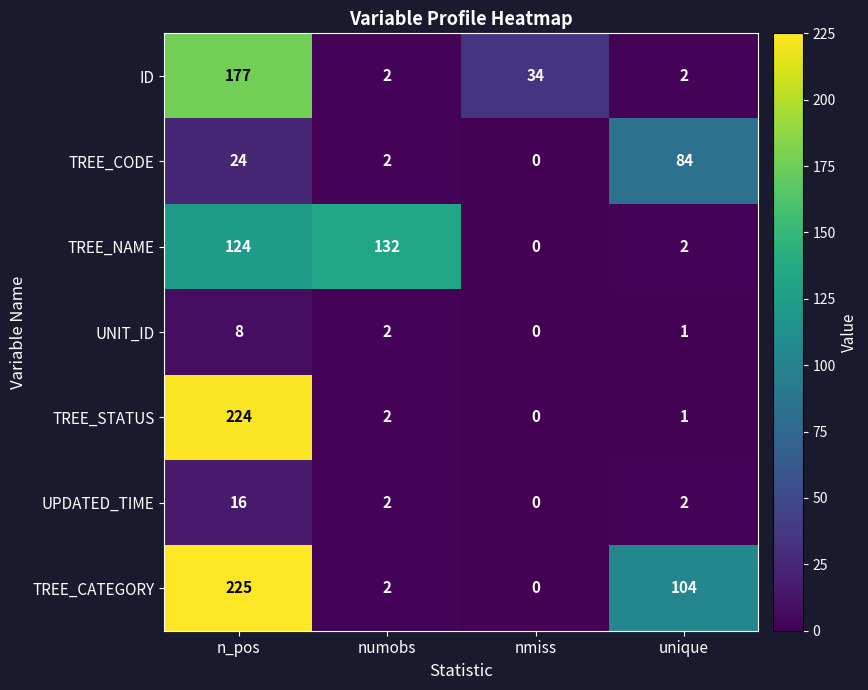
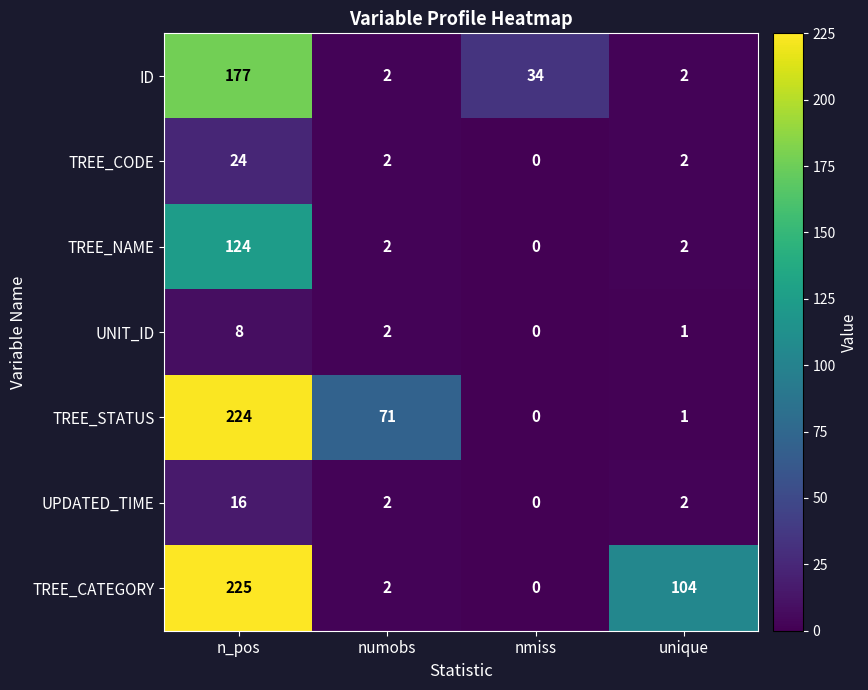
  {
    "ID": {
      "n_pos": 177,
      "numobs": 2,
      "nmiss": 34,
      "unique": 2
    },
    "TREE_CODE": {
      "n_pos": 24,
      "numobs": 2,
      "nmiss": 0,
-     "unique": 84
+     "unique": 2
    },
    "TREE_NAME": {
      "n_pos": 124,
-     "numobs": 132,
+     "numobs": 2,
      "nmiss": 0,
      "unique": 2
    },
    "UNIT_ID": {
      "n_pos": 8,
      "numobs": 2,
      "nmiss": 0,
      "unique": 1
    },
    "TREE_STATUS": {
      "n_pos": 224,
-     "numobs": 2,
+     "numobs": 71,
      "nmiss": 0,
      "unique": 1
    },
    "UPDATED_TIME": {
      "n_pos": 16,
      "numobs": 2,
      "nmiss": 0,
      "unique": 2
    },
    "TREE_CATEGORY": {
      "n_pos": 225,
      "numobs": 2,
      "nmiss": 0,
      "unique": 104
    }
  }
